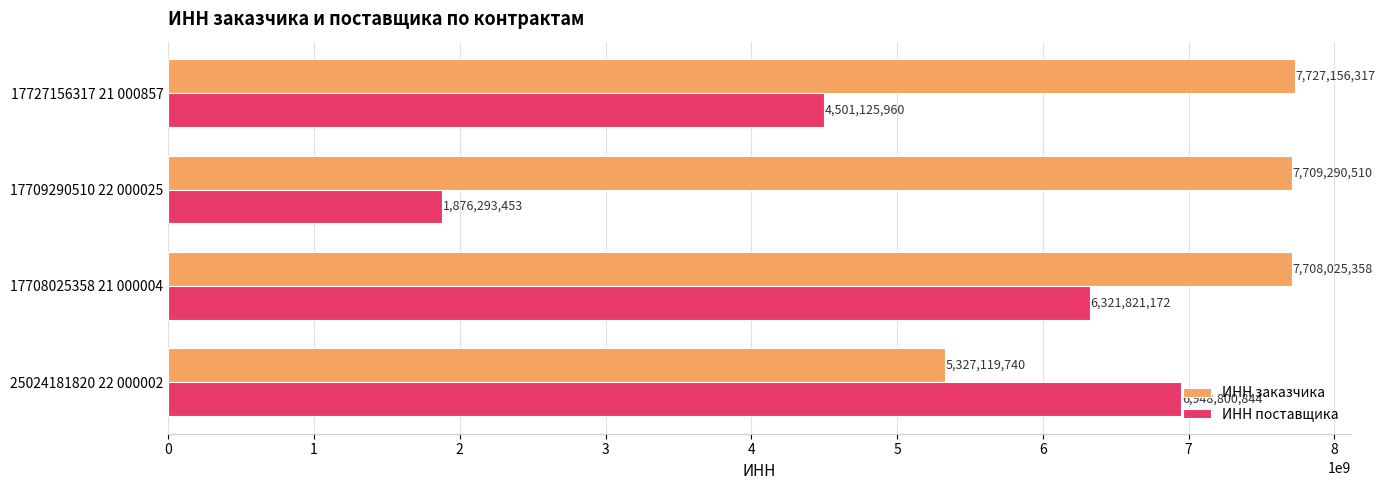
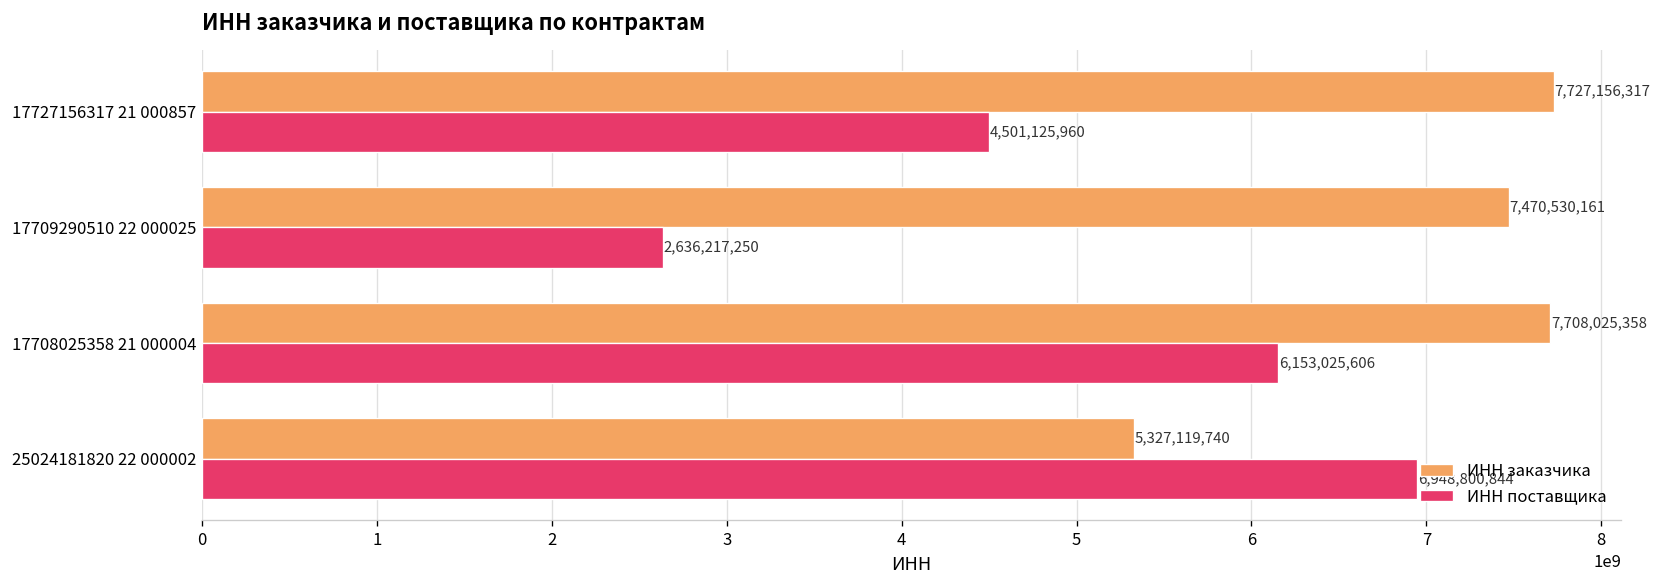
  {
    "ИНН заказчика": {
      "17727156317 21 000857": "7,727,156,317",
-     "17709290510 22 000025": "7,709,290,510",
+     "17709290510 22 000025": "7,470,530,161",
      "17708025358 21 000004": "7,708,025,358",
      "25024181820 22 000002": "5,327,119,740"
    },
    "ИНН поставщика": {
      "17727156317 21 000857": "4,501,125,960",
-     "17709290510 22 000025": "1,876,293,453",
-     "17708025358 21 000004": "6,321,821,172",
+     "17709290510 22 000025": "2,636,217,250",
+     "17708025358 21 000004": "6,153,025,606",
      "25024181820 22 000002": "6,948,800,844"
    }
  }
